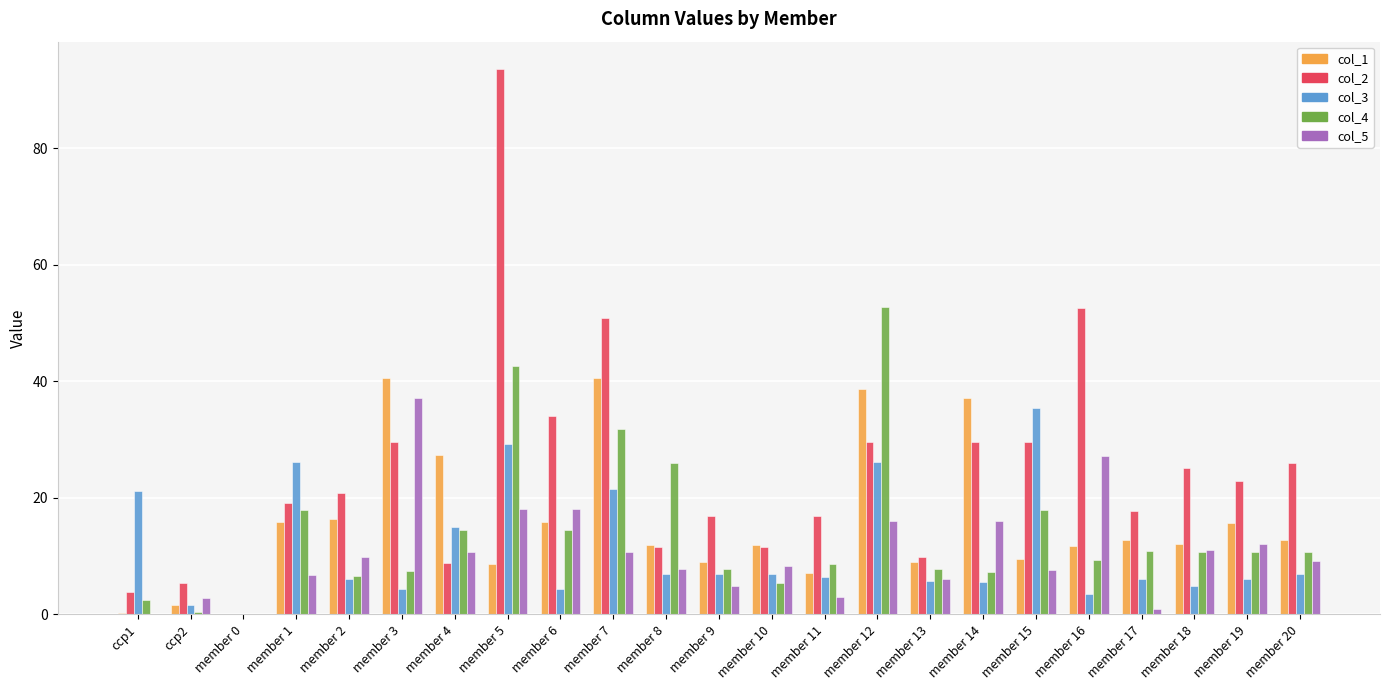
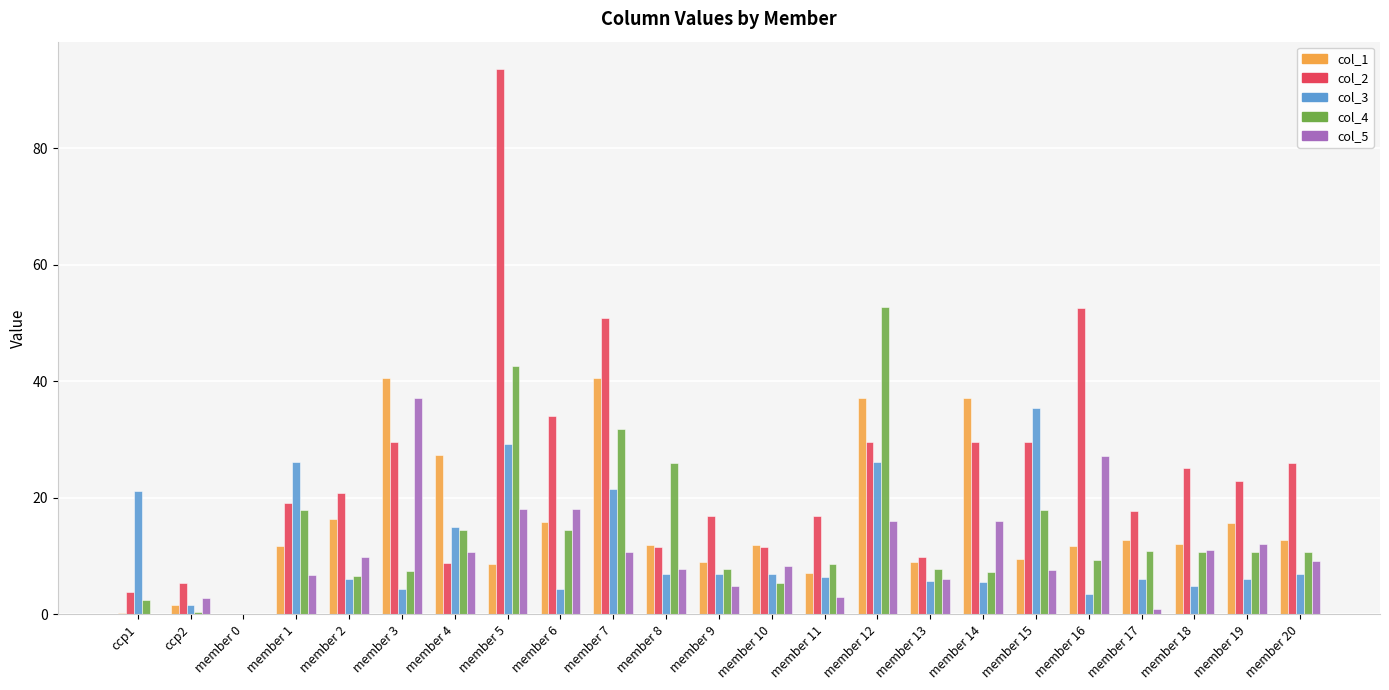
  {
    "col_1": {
      "ccp2": 2,
      "member 0": 0,
-     "member 1": 16,
+     "member 1": 12,
      "member 2": 16,
      "member 3": 41,
      "member 4": 27,
      "member 5": 9,
      "member 6": 16,
      "member 7": 41,
      "member 8": 12,
      "member 9": 9,
      "member 10": 12,
      "member 11": 7,
-     "member 12": 39,
+     "member 12": 37,
      "member 13": 9,
      "member 14": 37,
      "member 15": 10,
      "member 16": 12,
      "member 17": 13,
      "member 18": 12,
      "member 19": 16,
      "member 20": 13
    },
    "col_2": {
      "ccp1": 4,
      "ccp2": 5,
      "member 0": 0,
      "member 1": 19,
      "member 2": 21,
      "member 3": 30,
      "member 4": 9,
      "member 5": 94,
      "member 6": 34,
      "member 7": 51,
      "member 8": 11,
      "member 9": 17,
      "member 10": 11,
      "member 11": 17,
      "member 12": 30,
      "member 13": 10,
      "member 14": 30,
      "member 15": 30,
      "member 16": 53,
      "member 17": 18,
      "member 18": 25,
      "member 19": 23,
      "member 20": 26
    },
    "col_3": {
      "ccp1": 21,
      "ccp2": 2,
      "member 0": 0,
      "member 1": 26,
      "member 2": 6,
      "member 3": 4,
      "member 4": 15,
      "member 5": 29,
      "member 6": 4,
      "member 7": 22,
      "member 8": 7,
      "member 9": 7,
      "member 10": 7,
      "member 11": 6,
      "member 12": 26,
      "member 13": 6,
      "member 14": 6,
      "member 15": 35,
      "member 16": 3,
      "member 17": 6,
      "member 18": 5,
      "member 19": 6,
      "member 20": 7
    },
    "col_4": {
      "ccp1": 2,
      "member 0": 0,
      "member 1": 18,
      "member 2": 7,
      "member 3": 8,
      "member 4": 14,
      "member 5": 43,
      "member 6": 14,
      "member 7": 32,
      "member 8": 26,
      "member 9": 8,
      "member 10": 5,
      "member 11": 9,
      "member 12": 53,
      "member 13": 8,
      "member 14": 7,
      "member 15": 18,
      "member 16": 9,
      "member 17": 11,
      "member 18": 11,
      "member 19": 11,
      "member 20": 11
    },
    "col_5": {
      "ccp2": 3,
      "member 0": 0,
      "member 1": 7,
      "member 2": 10,
      "member 3": 37,
      "member 4": 11,
      "member 5": 18,
      "member 6": 18,
      "member 7": 11,
      "member 8": 8,
      "member 9": 5,
      "member 10": 8,
      "member 11": 3,
      "member 12": 16,
      "member 13": 6,
      "member 14": 16,
      "member 15": 8,
      "member 16": 27,
      "member 17": 1,
      "member 18": 11,
      "member 19": 12,
      "member 20": 9
    }
  }
